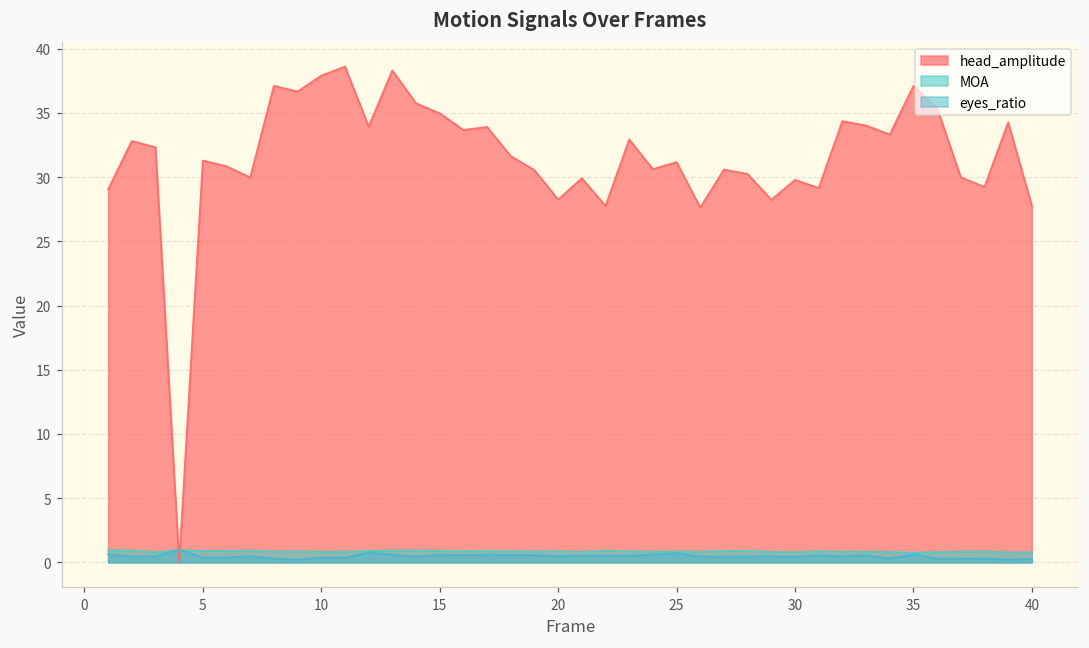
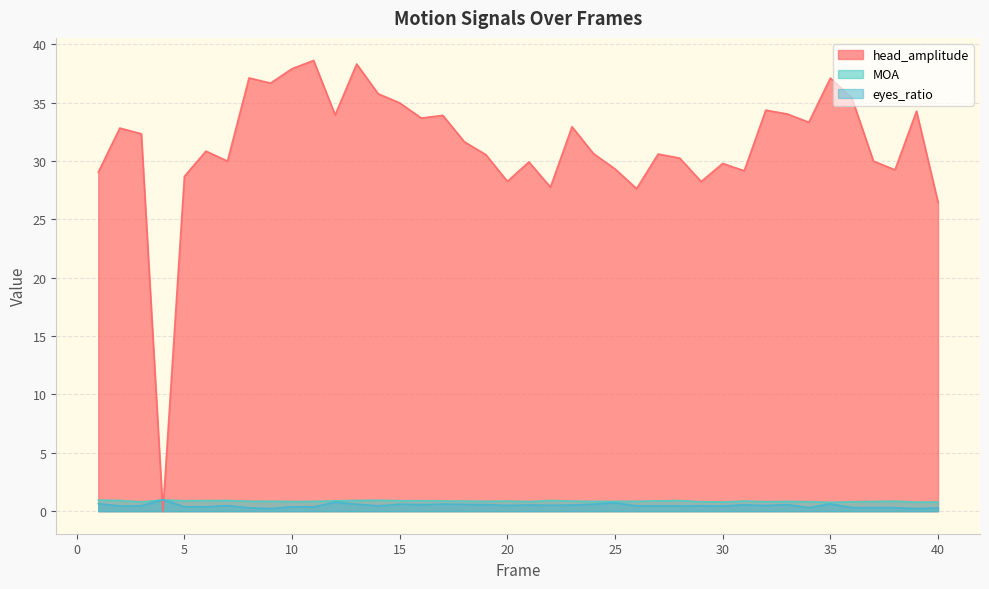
  {
    "head_amplitude": {
-     "5": 31.3,
+     "5": 28.7,
      "10": 37.9,
      "15": 35.0,
      "20": 28.3,
-     "25": 31.2,
+     "25": 29.3,
      "30": 29.8,
      "35": 37.1,
-     "40": 27.8
+     "40": 26.5
    }
  }
